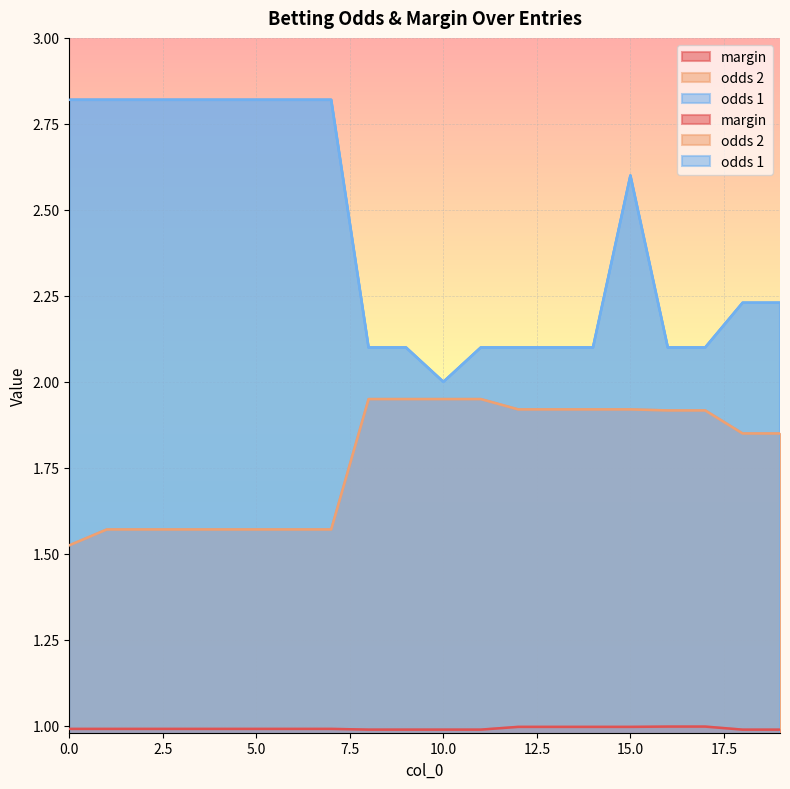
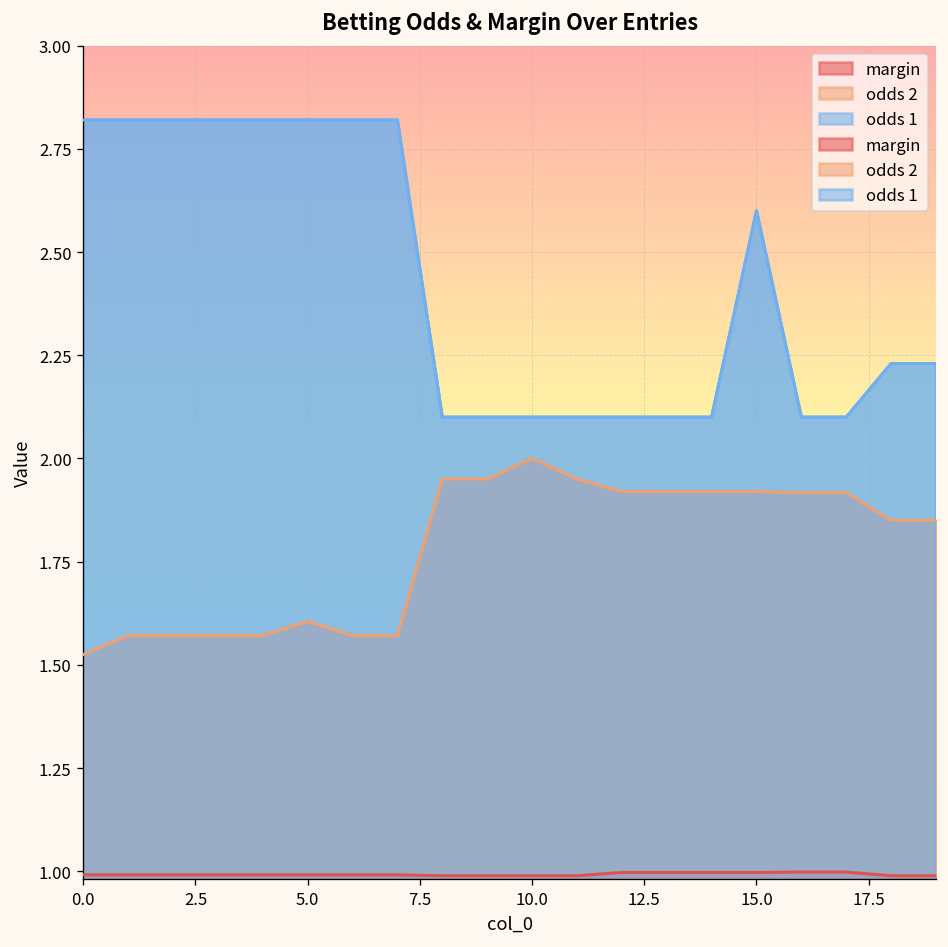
  {
    "margin": {
      "0.0": 0.99,
      "5.0": 0.99,
      "10.0": 0.99,
      "15.0": 1.00
    },
    "odds 2": {
      "0.0": 1.53,
-     "5.0": 1.57,
-     "10.0": 1.95,
+     "5.0": 1.61,
+     "10.0": 2.00,
      "15.0": 1.92
    },
    "odds 1": {
      "0.0": 2.82,
      "5.0": 2.82,
-     "10.0": 2.0,
+     "10.0": 2.1,
      "15.0": 2.6
    }
  }
